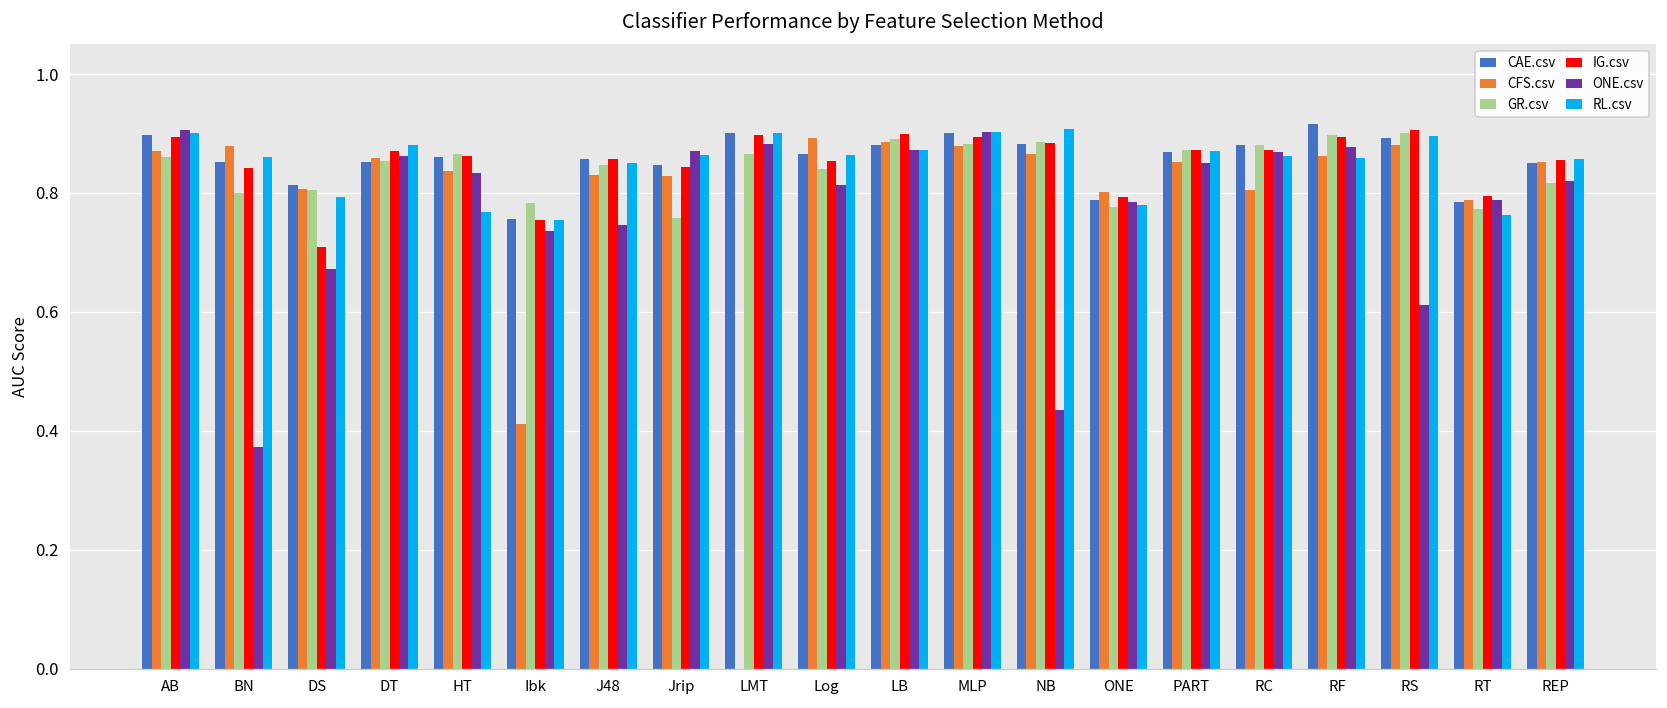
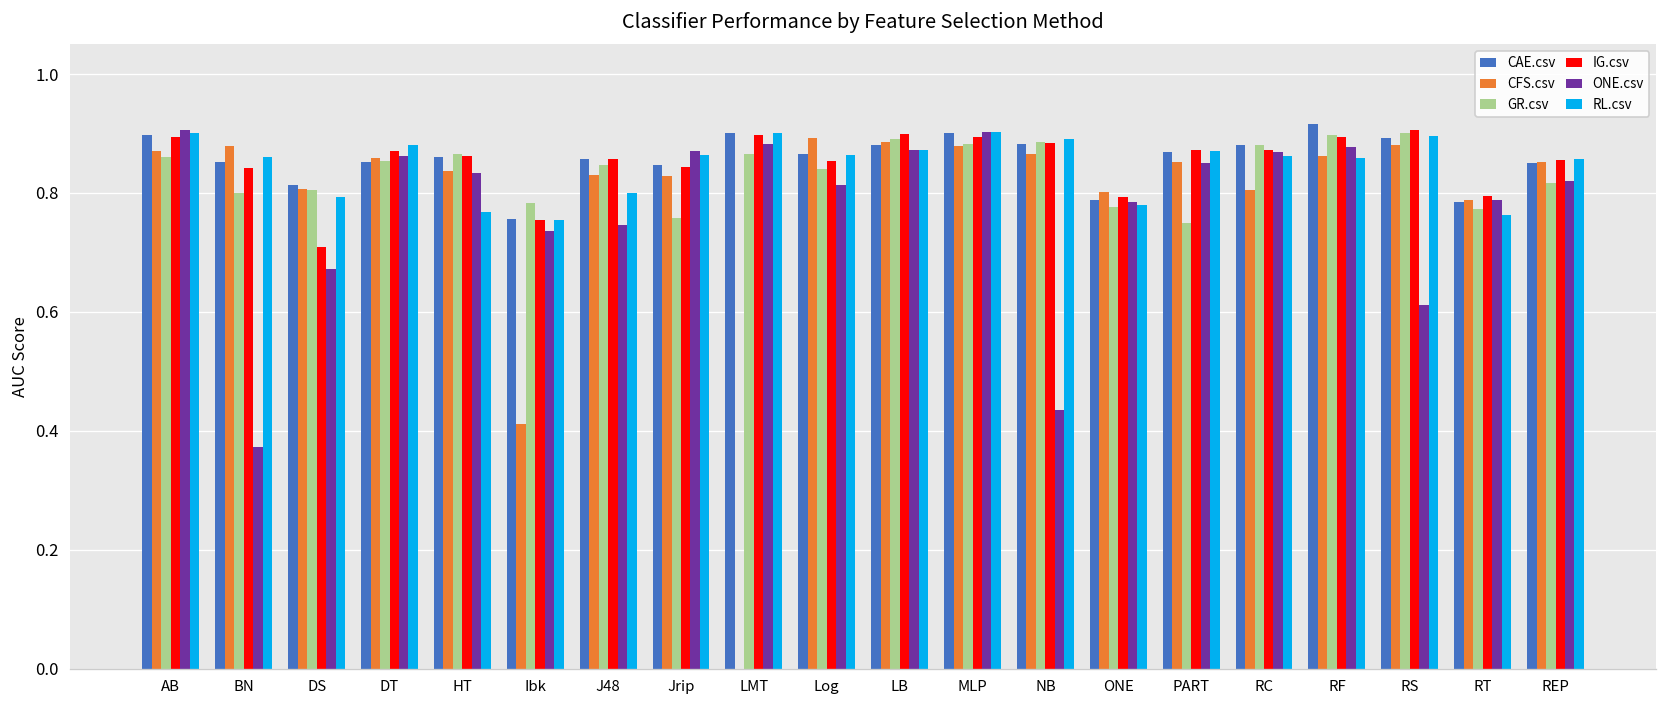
  {
    "CAE.csv": {
      "AB": 0.90,
      "BN": 0.85,
      "DS": 0.81,
      "DT": 0.85,
      "HT": 0.86,
      "Ibk": 0.76,
      "J48": 0.86,
      "Jrip": 0.85,
      "LMT": 0.90,
      "Log": 0.87,
      "LB": 0.88,
      "MLP": 0.90,
      "NB": 0.88,
      "ONE": 0.79,
      "PART": 0.87,
      "RC": 0.88,
      "RF": 0.92,
      "RS": 0.89,
      "RT": 0.78,
      "REP": 0.85
    },
    "CFS.csv": {
      "AB": 0.87,
      "BN": 0.88,
      "DS": 0.81,
      "DT": 0.86,
      "HT": 0.84,
      "Ibk": 0.41,
      "J48": 0.83,
      "Jrip": 0.83,
      "LMT": 0.00,
      "Log": 0.89,
      "LB": 0.89,
      "MLP": 0.88,
      "NB": 0.87,
      "ONE": 0.80,
      "PART": 0.85,
      "RC": 0.81,
      "RF": 0.86,
      "RS": 0.88,
      "RT": 0.79,
      "REP": 0.85
    },
    "GR.csv": {
      "AB": 0.86,
      "BN": 0.80,
      "DS": 0.81,
      "DT": 0.85,
      "HT": 0.87,
      "Ibk": 0.78,
      "J48": 0.85,
      "Jrip": 0.76,
      "LMT": 0.86,
      "Log": 0.84,
      "LB": 0.89,
      "MLP": 0.88,
      "NB": 0.89,
      "ONE": 0.78,
-     "PART": 0.87,
+     "PART": 0.75,
      "RC": 0.88,
      "RF": 0.90,
      "RS": 0.90,
      "RT": 0.77,
      "REP": 0.82
    },
    "IG.csv": {
      "AB": 0.89,
      "BN": 0.84,
      "DS": 0.71,
      "DT": 0.87,
      "HT": 0.86,
      "Ibk": 0.75,
      "J48": 0.86,
      "Jrip": 0.84,
      "LMT": 0.90,
      "Log": 0.85,
      "LB": 0.90,
      "MLP": 0.89,
      "NB": 0.88,
      "ONE": 0.79,
      "PART": 0.87,
      "RC": 0.87,
      "RF": 0.89,
      "RS": 0.91,
      "RT": 0.80,
      "REP": 0.86
    },
    "ONE.csv": {
      "AB": 0.91,
      "BN": 0.37,
      "DS": 0.67,
      "DT": 0.86,
      "HT": 0.83,
      "Ibk": 0.74,
      "J48": 0.75,
      "Jrip": 0.87,
      "LMT": 0.88,
      "Log": 0.81,
      "LB": 0.87,
      "MLP": 0.90,
      "NB": 0.44,
      "ONE": 0.79,
      "PART": 0.85,
      "RC": 0.87,
      "RF": 0.88,
      "RS": 0.61,
      "RT": 0.79,
      "REP": 0.82
    },
    "RL.csv": {
      "AB": 0.90,
      "BN": 0.86,
      "DS": 0.79,
      "DT": 0.88,
      "HT": 0.77,
      "Ibk": 0.75,
-     "J48": 0.85,
+     "J48": 0.80,
      "Jrip": 0.86,
      "LMT": 0.90,
      "Log": 0.86,
      "LB": 0.87,
      "MLP": 0.90,
-     "NB": 0.91,
+     "NB": 0.89,
      "ONE": 0.78,
      "PART": 0.87,
      "RC": 0.86,
      "RF": 0.86,
      "RS": 0.90,
      "RT": 0.76,
      "REP": 0.86
    }
  }
